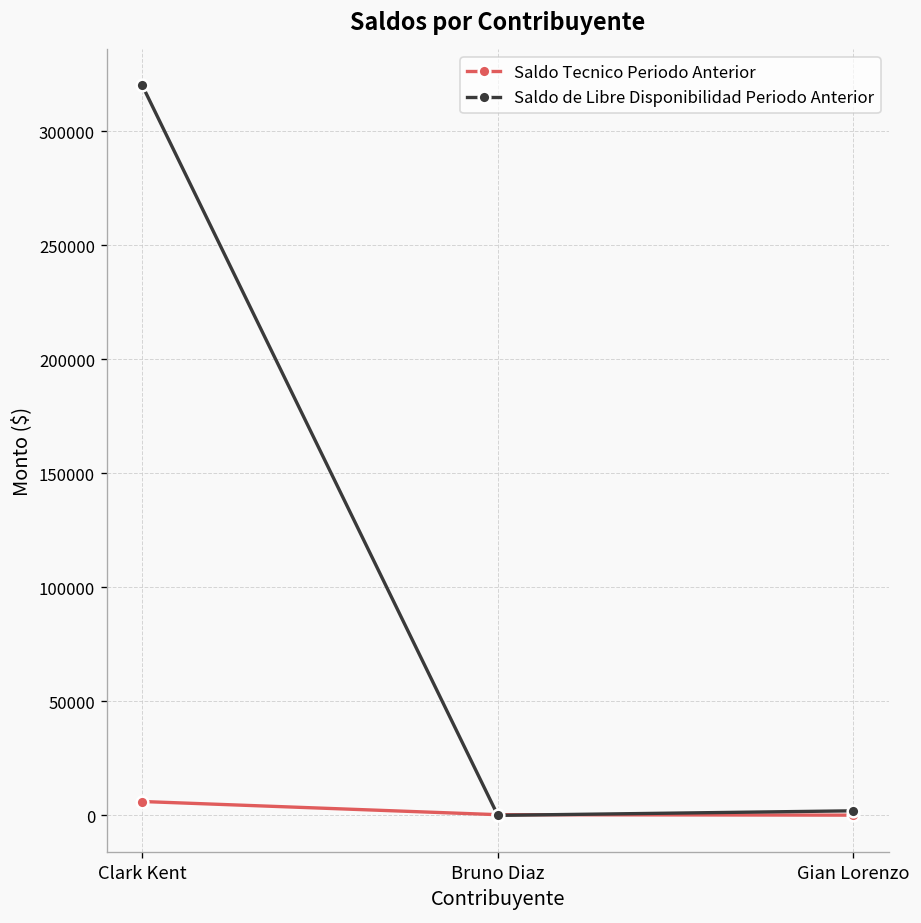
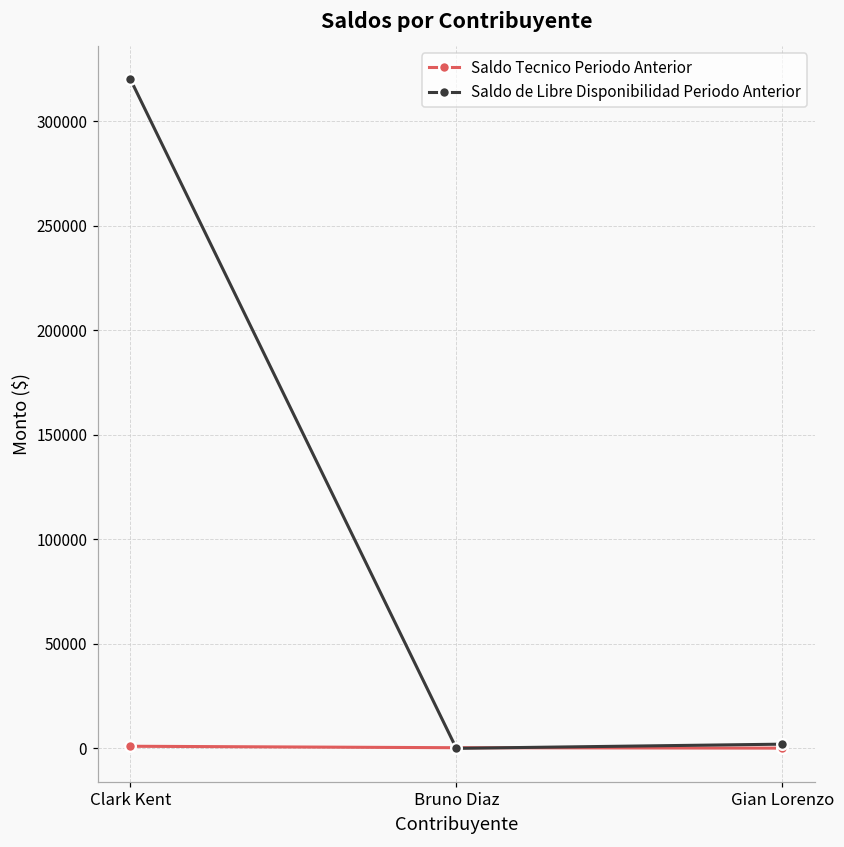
  {
    "Saldo Tecnico Periodo Anterior": {
-     "Clark Kent": 6000,
+     "Clark Kent": 1000,
      "Gian Lorenzo": 0
    },
    "Saldo de Libre Disponibilidad Periodo Anterior": {
      "Clark Kent": 320000,
      "Gian Lorenzo": 2000
    }
  }
